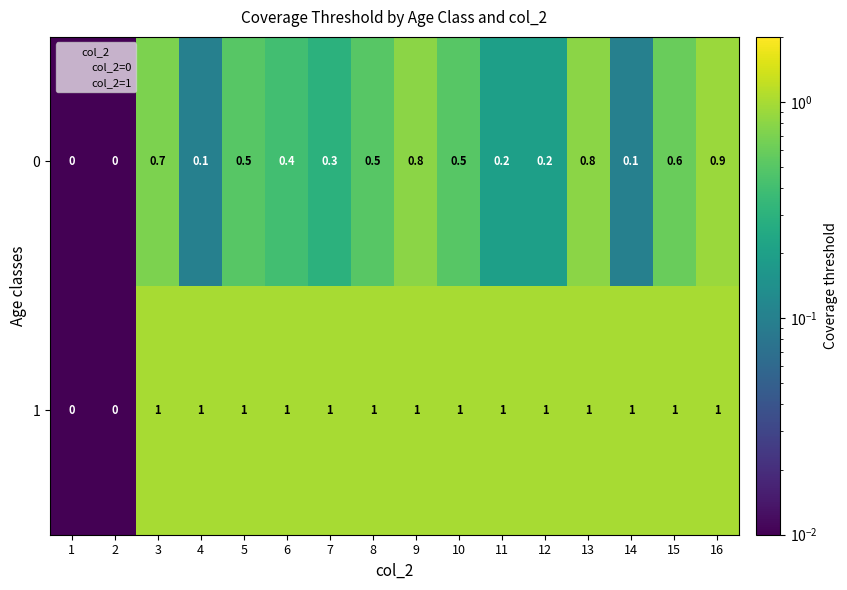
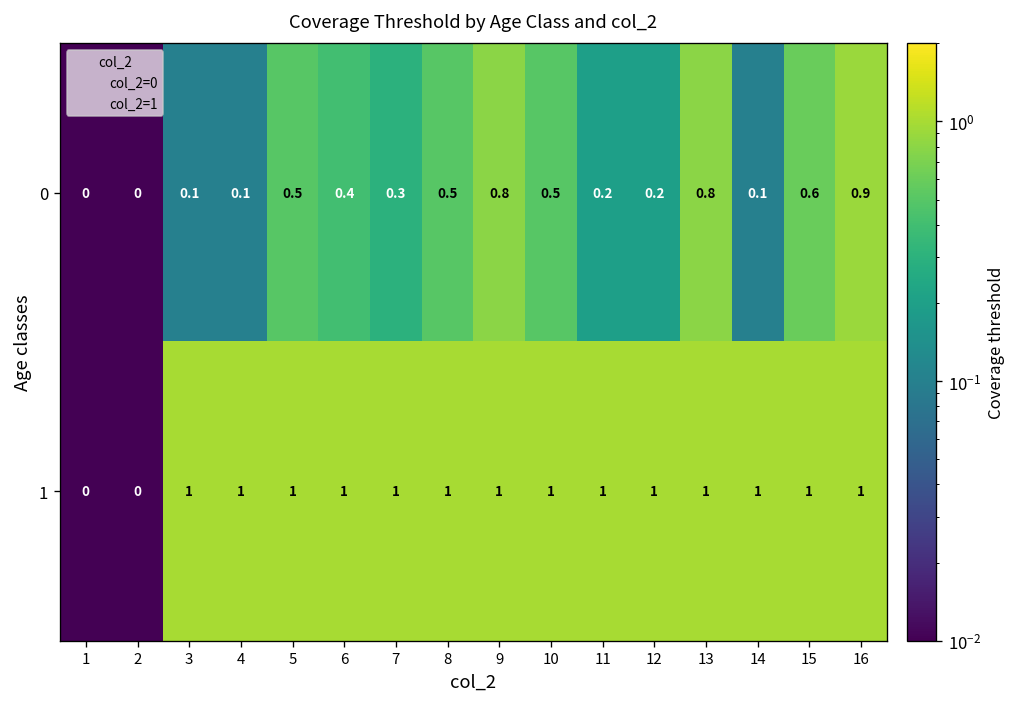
  {
    "0": {
      "1": 0,
      "2": 0,
-     "3": 0.7,
+     "3": 0.1,
      "4": 0.1,
      "5": 0.5,
      "6": 0.4,
      "7": 0.3,
      "8": 0.5,
      "9": 0.8,
      "10": 0.5,
      "11": 0.2,
      "12": 0.2,
      "13": 0.8,
      "14": 0.1,
      "15": 0.6,
      "16": 0.9
    },
    "1": {
      "1": 0,
      "2": 0,
      "3": 1,
      "4": 1,
      "5": 1,
      "6": 1,
      "7": 1,
      "8": 1,
      "9": 1,
      "10": 1,
      "11": 1,
      "12": 1,
      "13": 1,
      "14": 1,
      "15": 1,
      "16": 1
    }
  }
